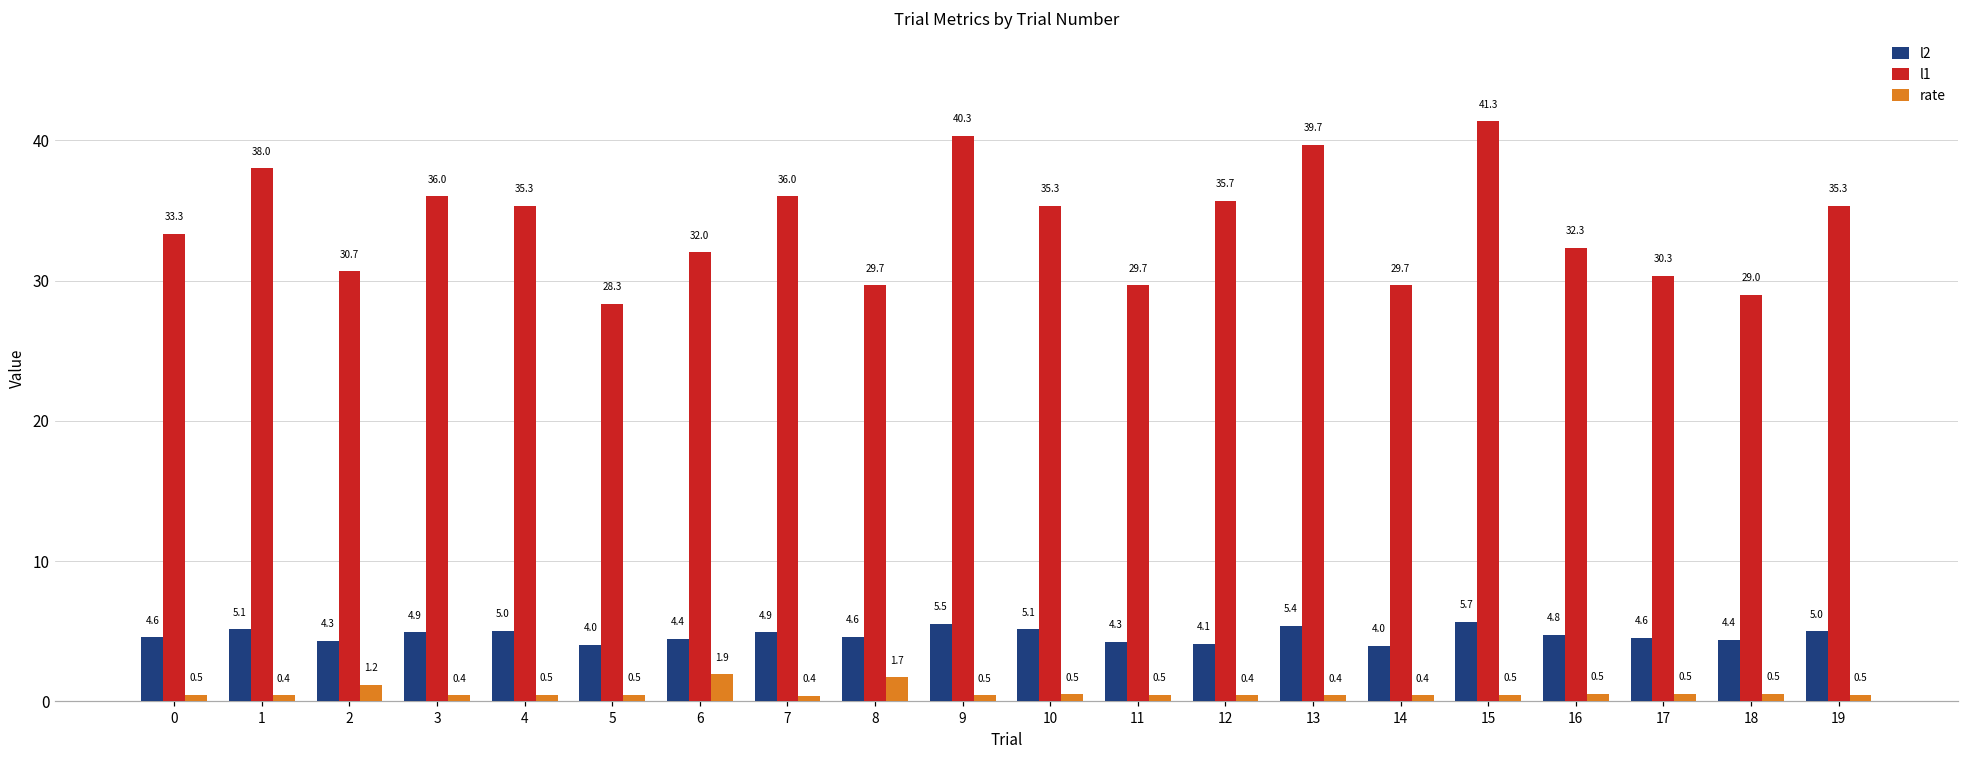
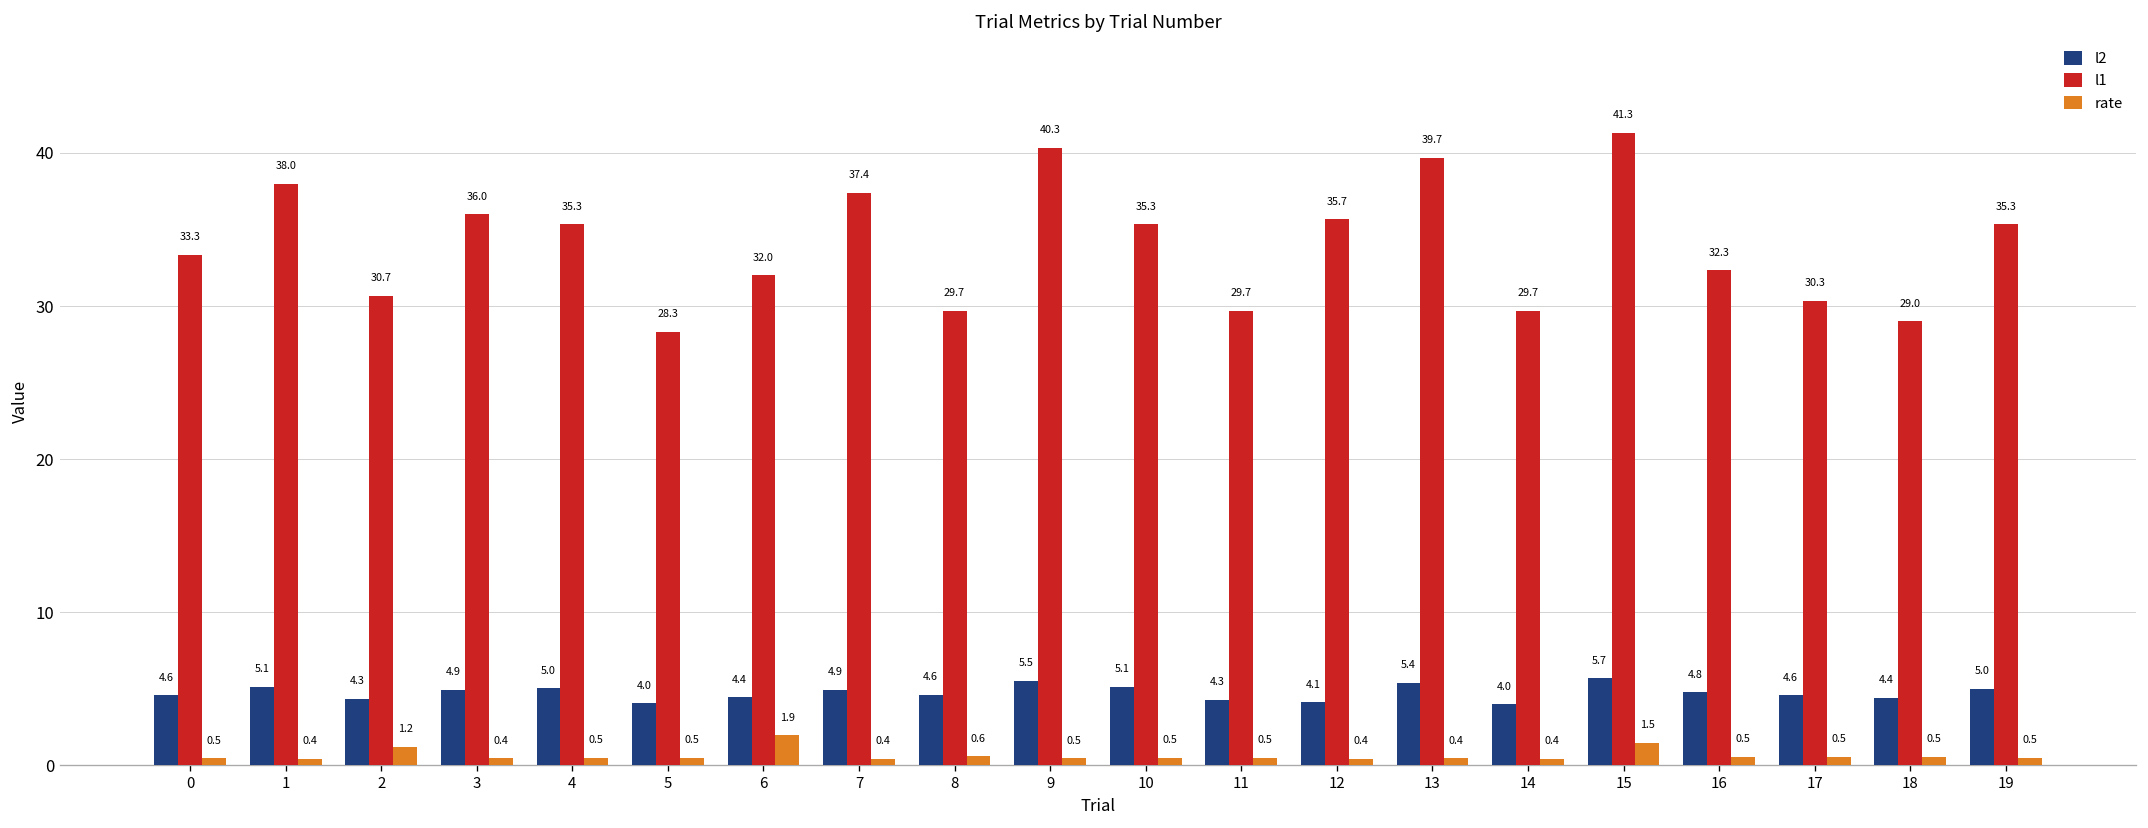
  {
    "l2": {
      "0": 4.6,
      "1": 5.1,
      "2": 4.3,
      "3": 4.9,
      "4": 5.0,
      "5": 4.0,
      "6": 4.4,
      "7": 4.9,
      "8": 4.6,
      "9": 5.5,
      "10": 5.1,
      "11": 4.3,
      "12": 4.1,
      "13": 5.4,
      "14": 4.0,
      "15": 5.7,
      "16": 4.8,
      "17": 4.6,
      "18": 4.4,
      "19": 5.0
    },
    "l1": {
      "0": 33.3,
      "1": 38.0,
      "2": 30.7,
      "3": 36.0,
      "4": 35.3,
      "5": 28.3,
      "6": 32.0,
-     "7": 36.0,
+     "7": 37.4,
      "8": 29.7,
      "9": 40.3,
      "10": 35.3,
      "11": 29.7,
      "12": 35.7,
      "13": 39.7,
      "14": 29.7,
      "15": 41.3,
      "16": 32.3,
      "17": 30.3,
      "18": 29.0,
      "19": 35.3
    },
    "rate": {
      "0": 0.5,
      "1": 0.4,
      "2": 1.2,
      "3": 0.4,
      "4": 0.5,
      "5": 0.5,
      "6": 1.9,
      "7": 0.4,
-     "8": 1.7,
+     "8": 0.6,
      "9": 0.5,
      "10": 0.5,
      "11": 0.5,
      "12": 0.4,
      "13": 0.4,
      "14": 0.4,
-     "15": 0.5,
+     "15": 1.5,
      "16": 0.5,
      "17": 0.5,
      "18": 0.5,
      "19": 0.5
    }
  }
